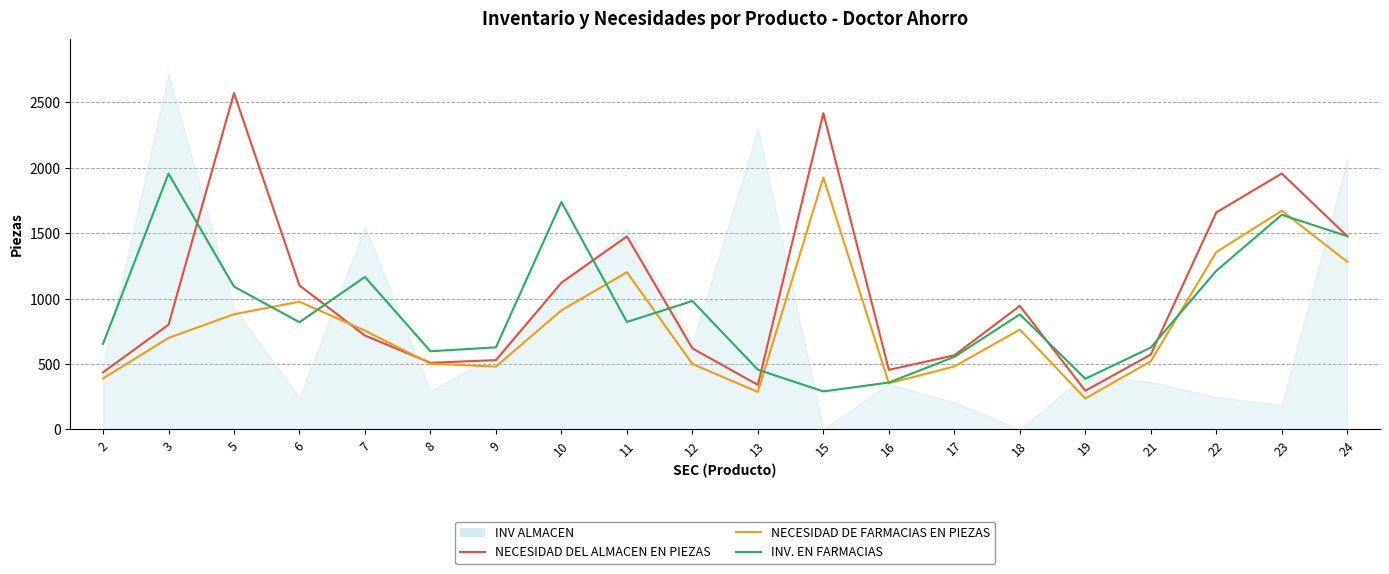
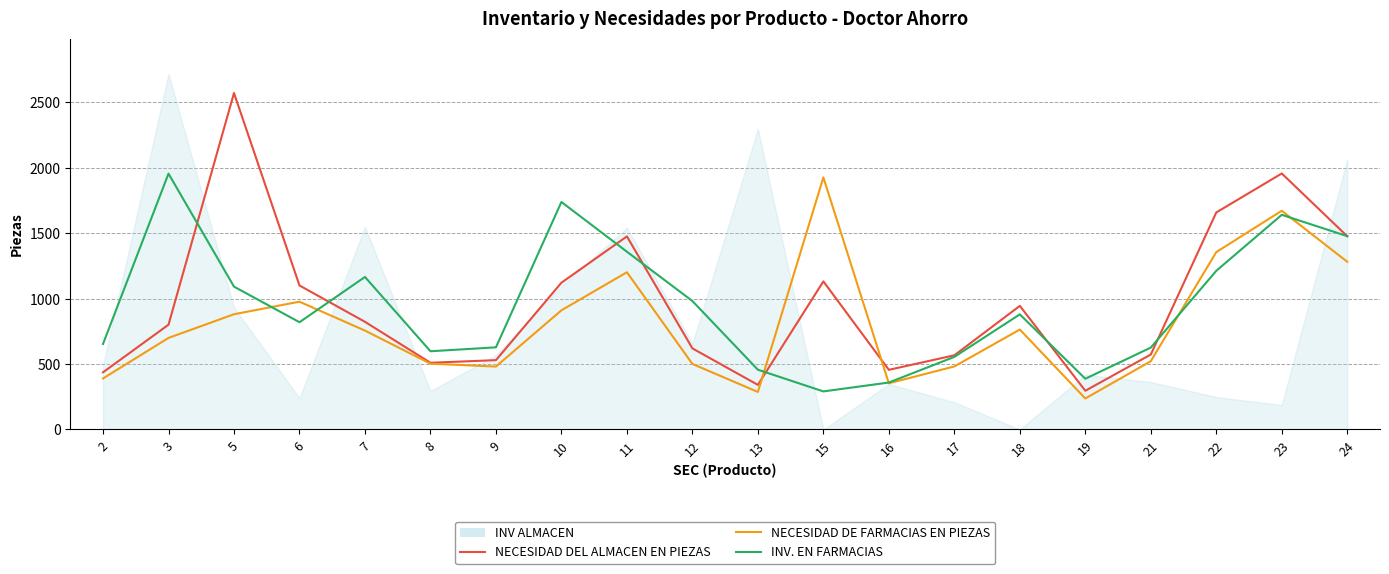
  {
    "NECESIDAD DEL ALMACEN EN PIEZAS": {
      "2": 440,
      "3": 800,
      "5": 2570,
      "6": 1100,
-     "7": 720,
+     "7": 820,
      "9": 530,
      "10": 1120,
      "11": 1480,
      "12": 620,
      "13": 340,
-     "15": 2420,
+     "15": 1130,
      "16": 460,
      "18": 950,
      "19": 300,
      "21": 570,
      "22": 1660,
      "23": 1960
    },
    "INV ALMACEN": {
      "2": 490,
      "3": 2720,
      "5": 930,
      "6": 240,
      "7": 1550,
      "8": 290,
      "9": 570,
      "10": 1100,
      "11": 1540,
      "12": 660,
      "13": 2300,
      "15": 0,
      "17": 210,
      "18": 0,
      "19": 420,
      "21": 360,
      "22": 250,
      "23": 190,
      "24": 2060
    },
    "NECESIDAD DE FARMACIAS EN PIEZAS": {
      "2": 390,
      "3": 700,
      "5": 880,
      "6": 980,
      "7": 760,
      "9": 480,
      "10": 910,
      "11": 1200,
      "12": 500,
      "13": 290,
      "15": 1930,
      "17": 480,
      "18": 760,
      "19": 240,
      "21": 520,
      "22": 1360,
      "23": 1670,
      "24": 1280
    },
    "INV. EN FARMACIAS": {
      "2": 650,
      "3": 1960,
      "5": 1090,
      "6": 820,
      "7": 1170,
      "8": 600,
      "9": 630,
      "10": 1740,
-     "11": 820,
+     "11": 1360,
      "12": 980,
      "13": 460,
      "15": 290,
      "18": 880,
      "19": 390,
      "21": 630,
      "22": 1210,
      "23": 1640
    }
  }
